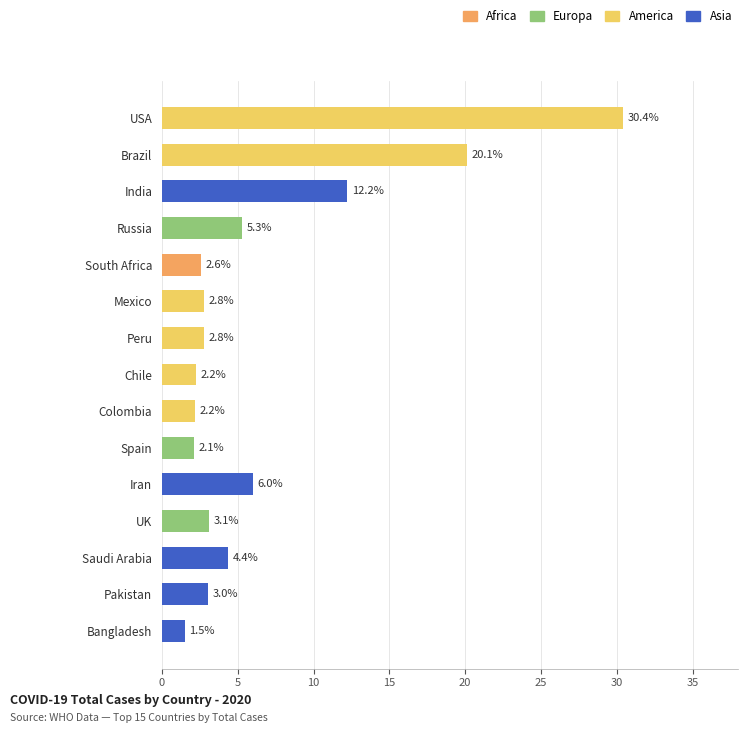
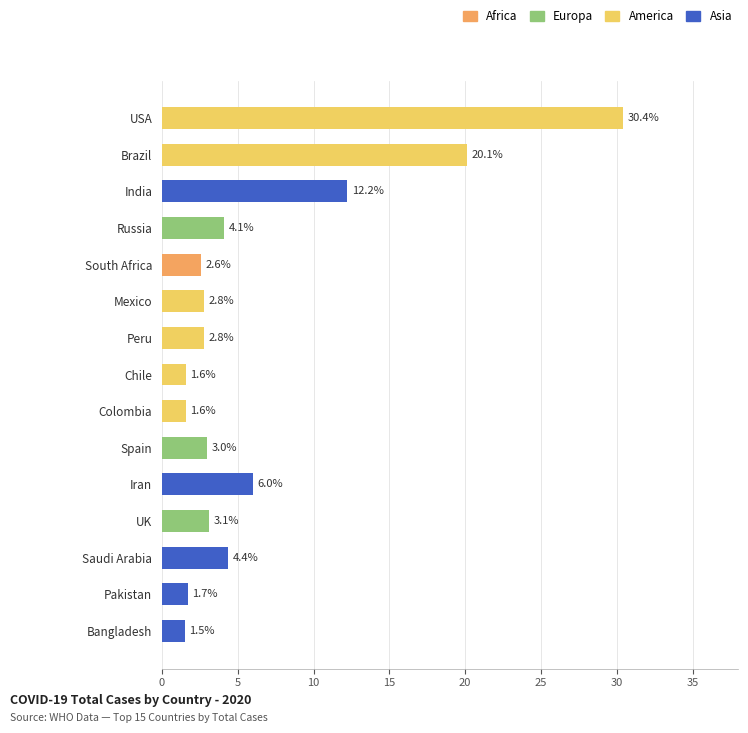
  {
    "USA": "30.4%",
    "Brazil": "20.1%",
    "India": "12.2%",
-   "Russia": "5.3%",
+   "Russia": "4.1%",
    "South Africa": "2.6%",
    "Mexico": "2.8%",
    "Peru": "2.8%",
-   "Chile": "2.2%",
-   "Colombia": "2.2%",
-   "Spain": "2.1%",
+   "Chile": "1.6%",
+   "Colombia": "1.6%",
+   "Spain": "3.0%",
    "Iran": "6.0%",
    "UK": "3.1%",
    "Saudi Arabia": "4.4%",
-   "Pakistan": "3.0%",
+   "Pakistan": "1.7%",
    "Bangladesh": "1.5%"
  }
